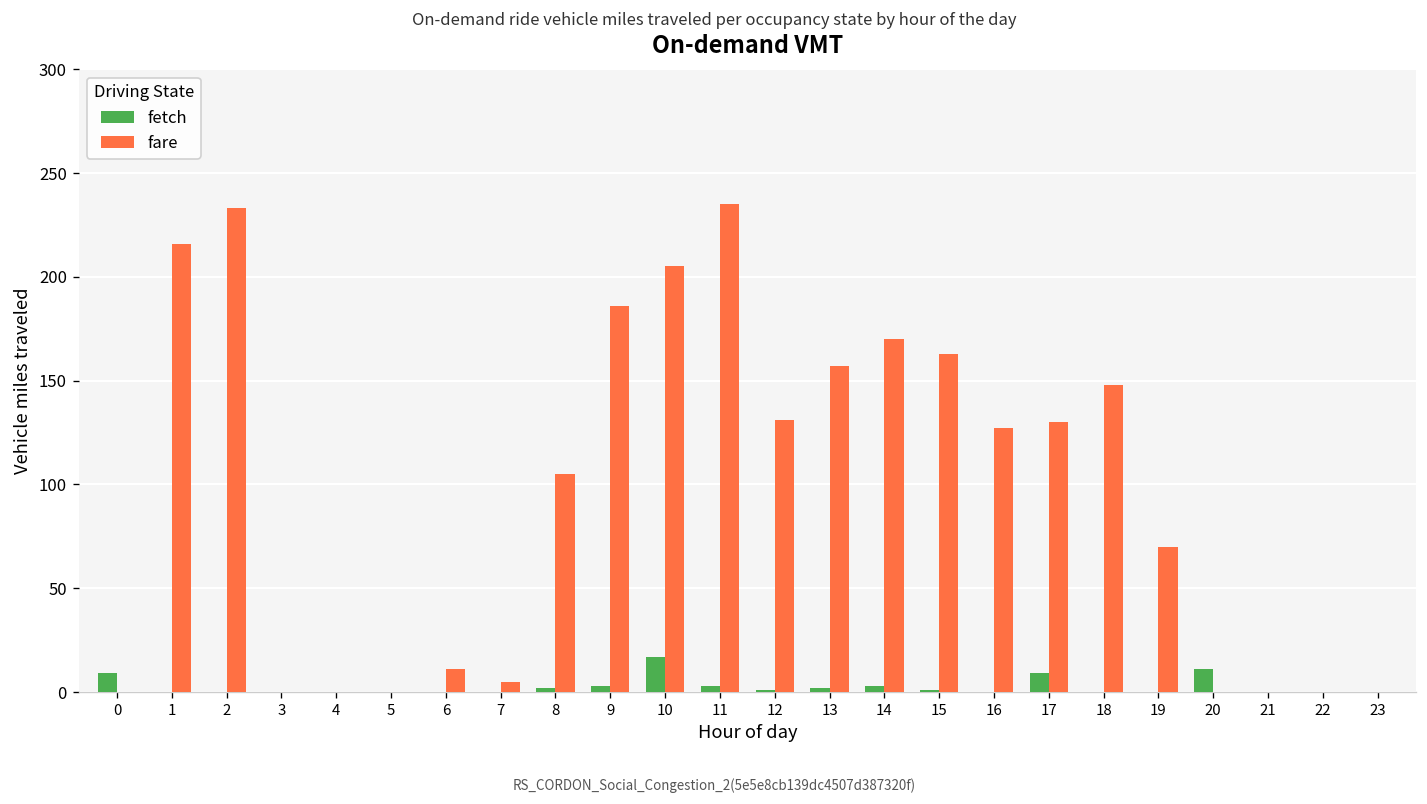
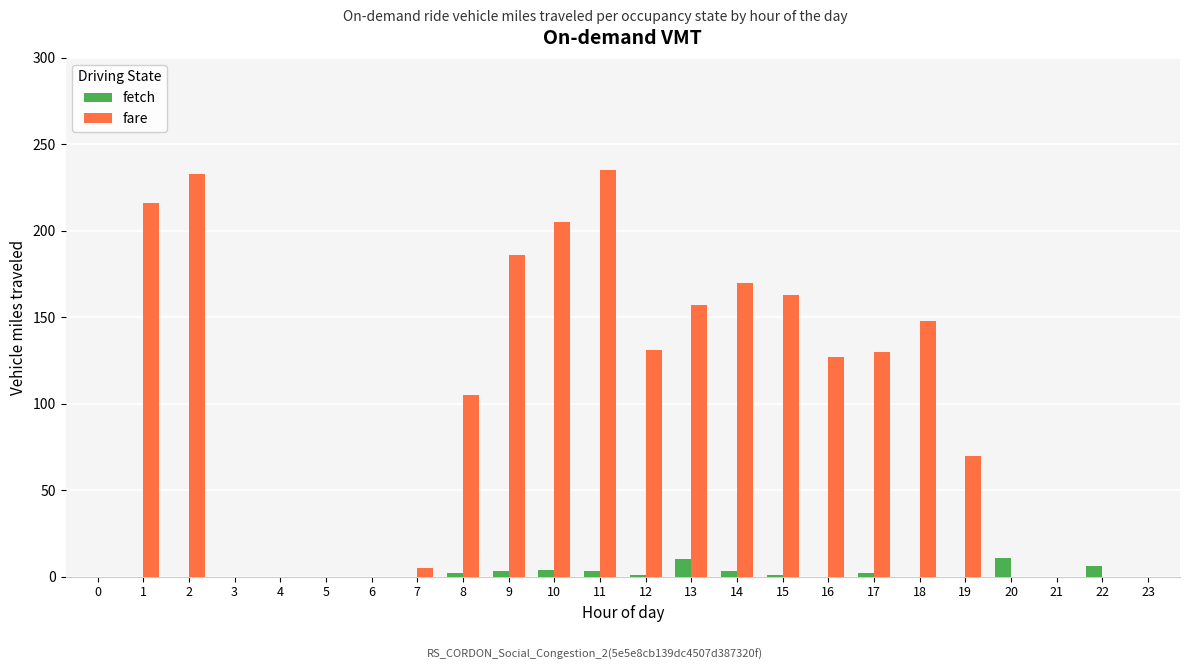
  {
    "fetch": {
-     "0": 9,
+     "0": 0,
      "1": 0,
      "2": 0,
      "3": 0,
      "4": 0,
      "5": 0,
      "6": 0,
      "7": 0,
      "8": 2,
      "9": 3,
-     "10": 17,
+     "10": 4,
      "11": 3,
-     "13": 2,
+     "13": 10,
      "14": 3,
      "16": 0,
-     "17": 9,
+     "17": 2,
      "18": 0,
      "19": 0,
      "20": 11,
      "21": 0,
-     "22": 0,
+     "22": 6,
      "23": 0
    },
    "fare": {
      "0": 0,
      "1": 216,
      "2": 233,
      "3": 0,
      "4": 0,
      "5": 0,
-     "6": 11,
+     "6": 0,
      "7": 5,
      "8": 105,
      "9": 186,
      "10": 205,
      "11": 235,
      "12": 131,
      "13": 157,
      "14": 170,
      "15": 163,
      "16": 127,
      "17": 130,
      "18": 148,
      "19": 70,
      "20": 0,
      "21": 0,
      "22": 0,
      "23": 0
    }
  }
